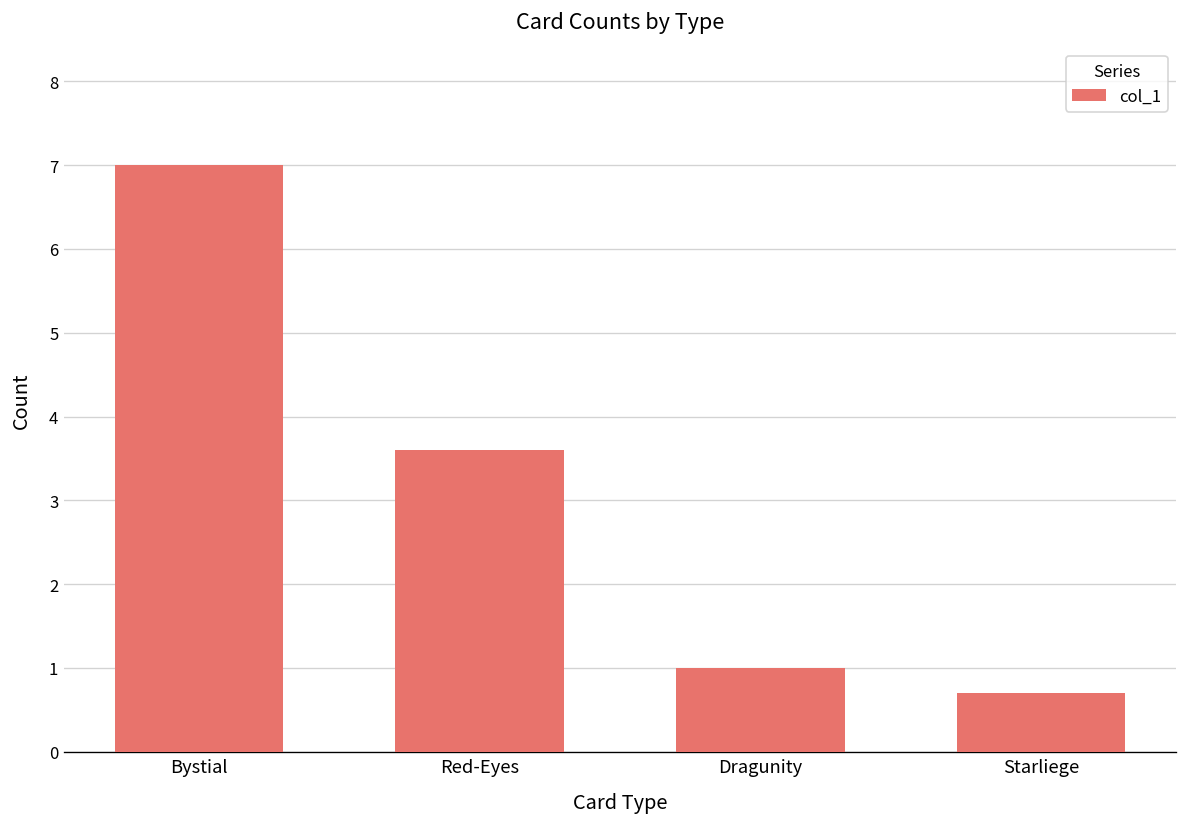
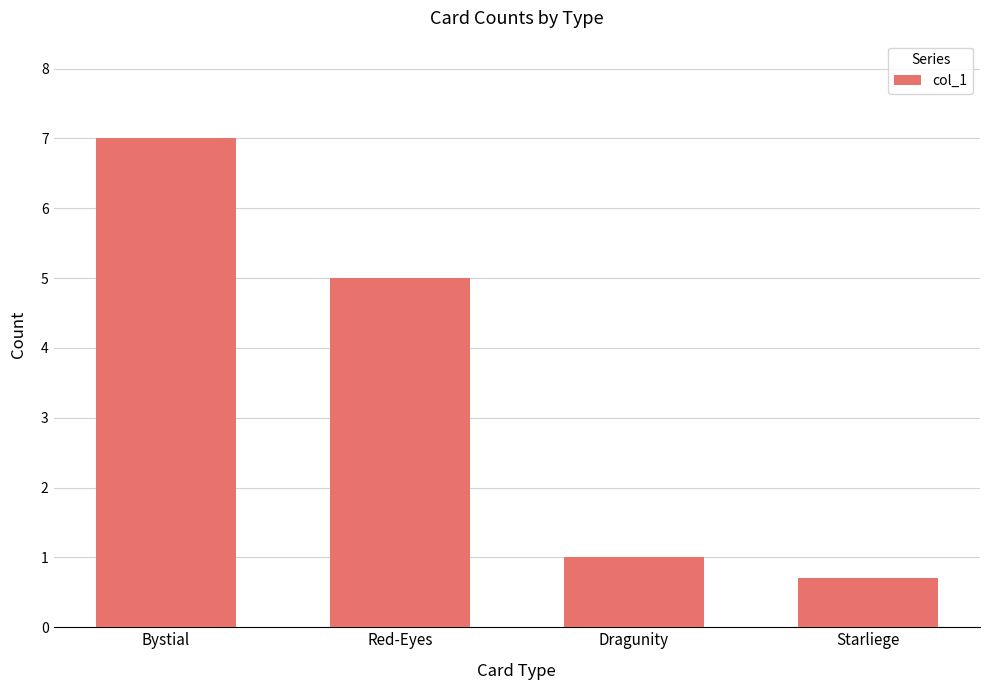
  {
    "Bystial": 7.0,
-   "Red-Eyes": 3.6,
+   "Red-Eyes": 5.0,
    "Dragunity": 1.0,
    "Starliege": 0.7
  }
